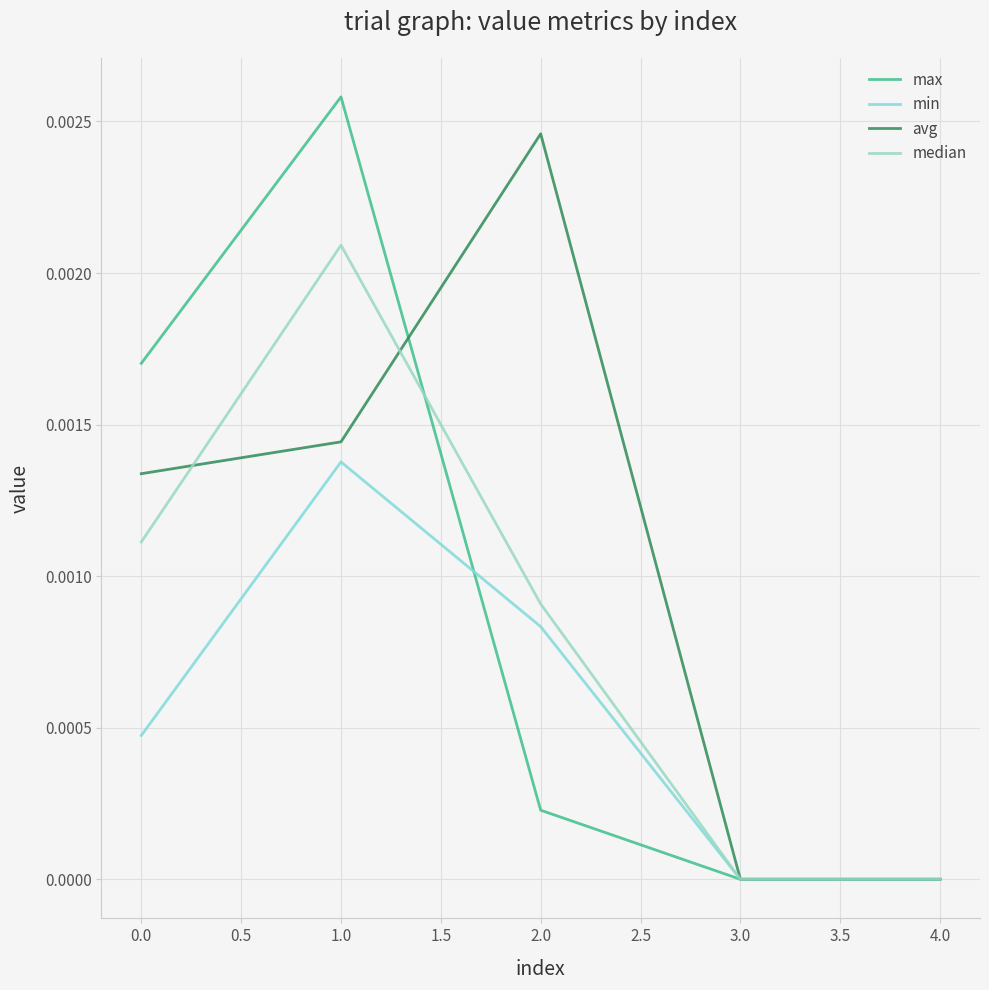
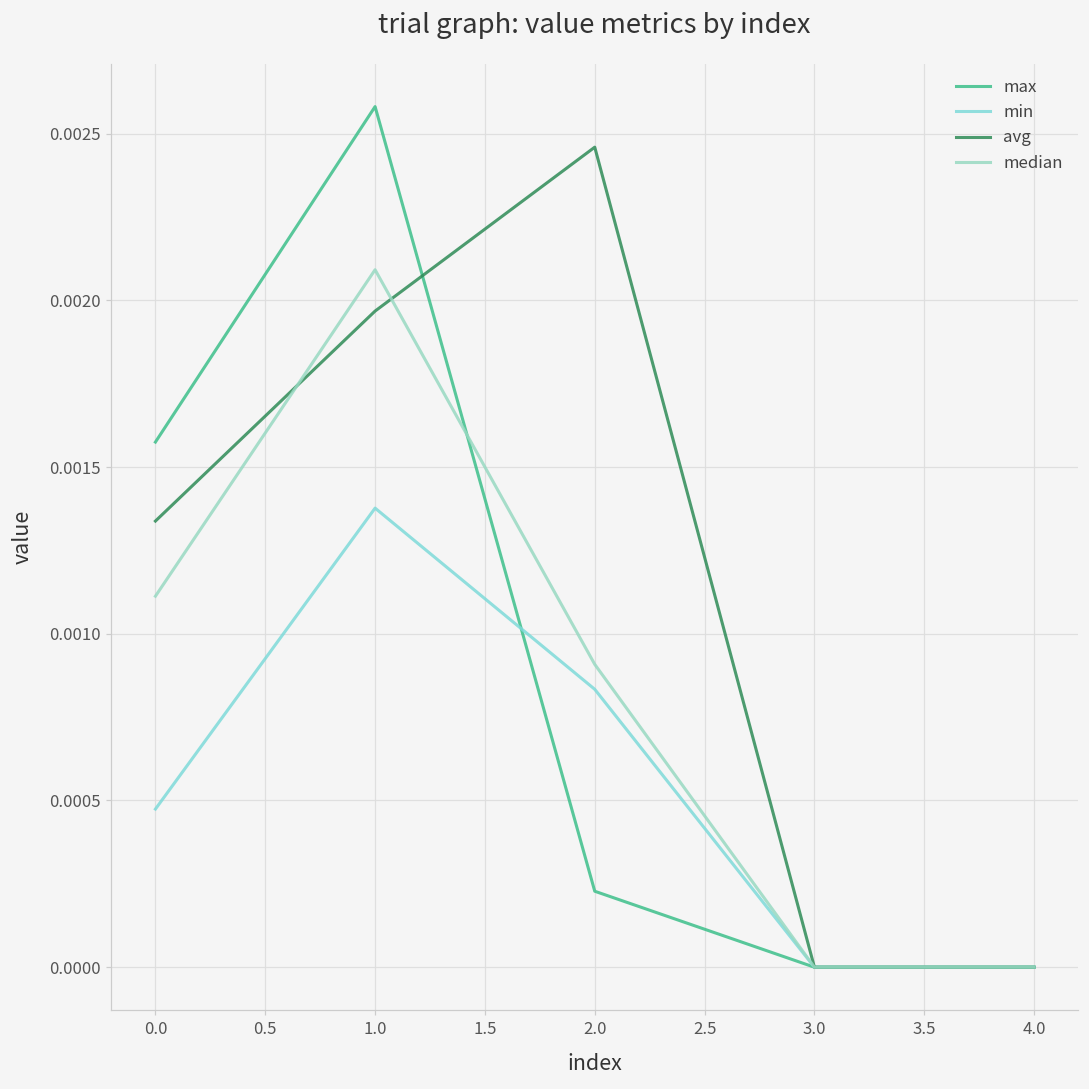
  {
    "max": {
-     "0.0": 0.00170,
+     "0.0": 0.00157,
      "1.0": 0.00258,
      "2.0": 0.00023
    },
    "avg": {
      "0.0": 0.00134,
-     "1.0": 0.00144,
+     "1.0": 0.00197,
      "2.0": 0.00246
    }
  }
